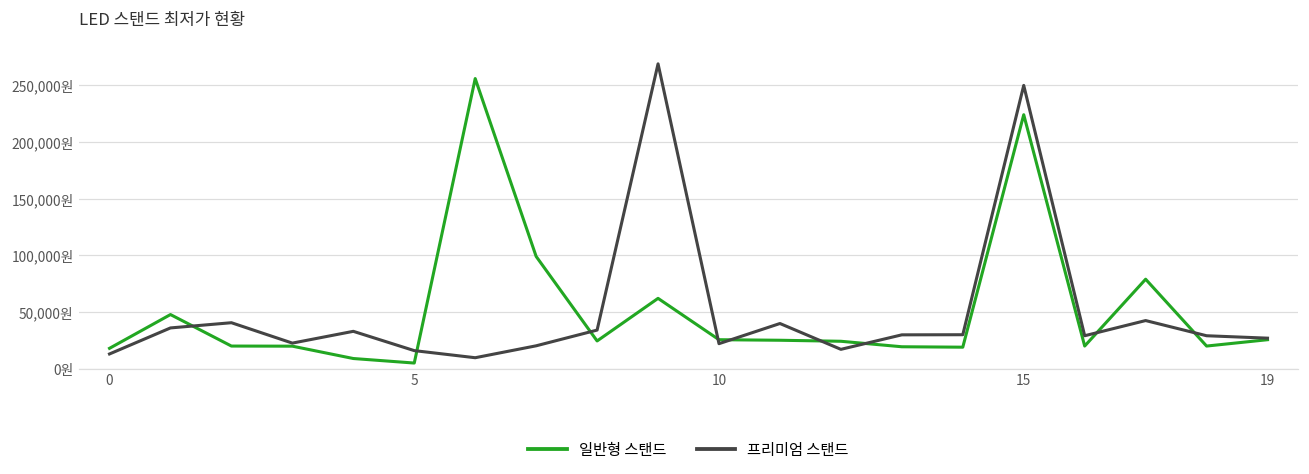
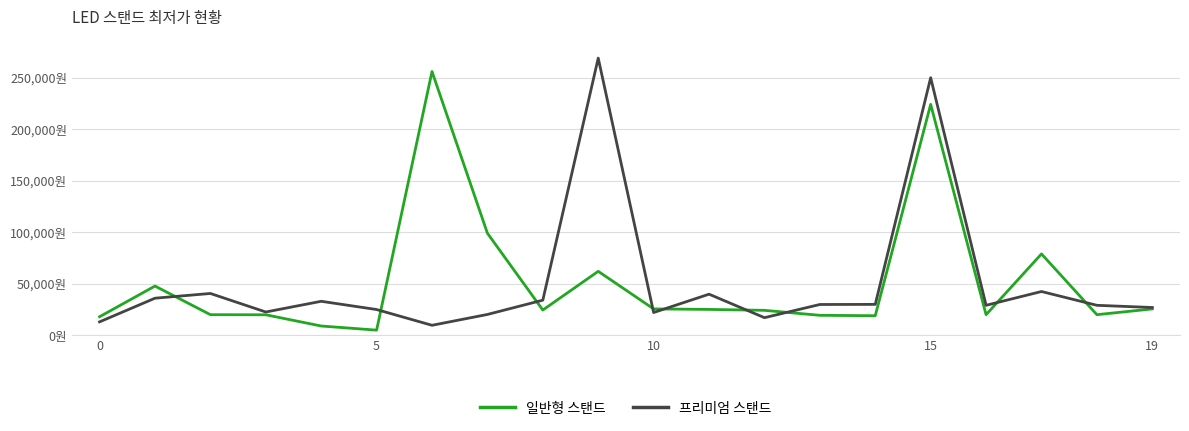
  {
    "일반형 스탠드": {
      "0": "18,000원",
      "5": "5,000원",
      "10": "26,000원",
      "15": "224,000원"
    },
    "프리미엄 스탠드": {
      "0": "13,000원",
-     "5": "16,000원",
+     "5": "25,000원",
      "10": "22,000원",
      "15": "250,000원"
    }
  }
